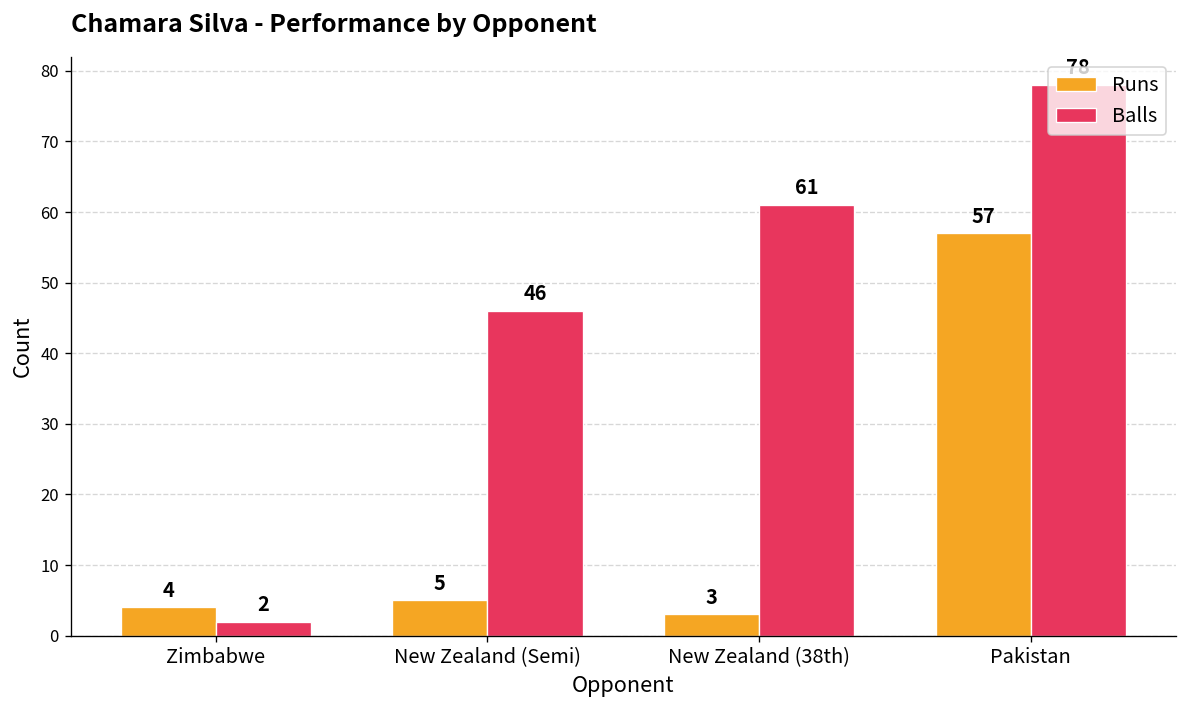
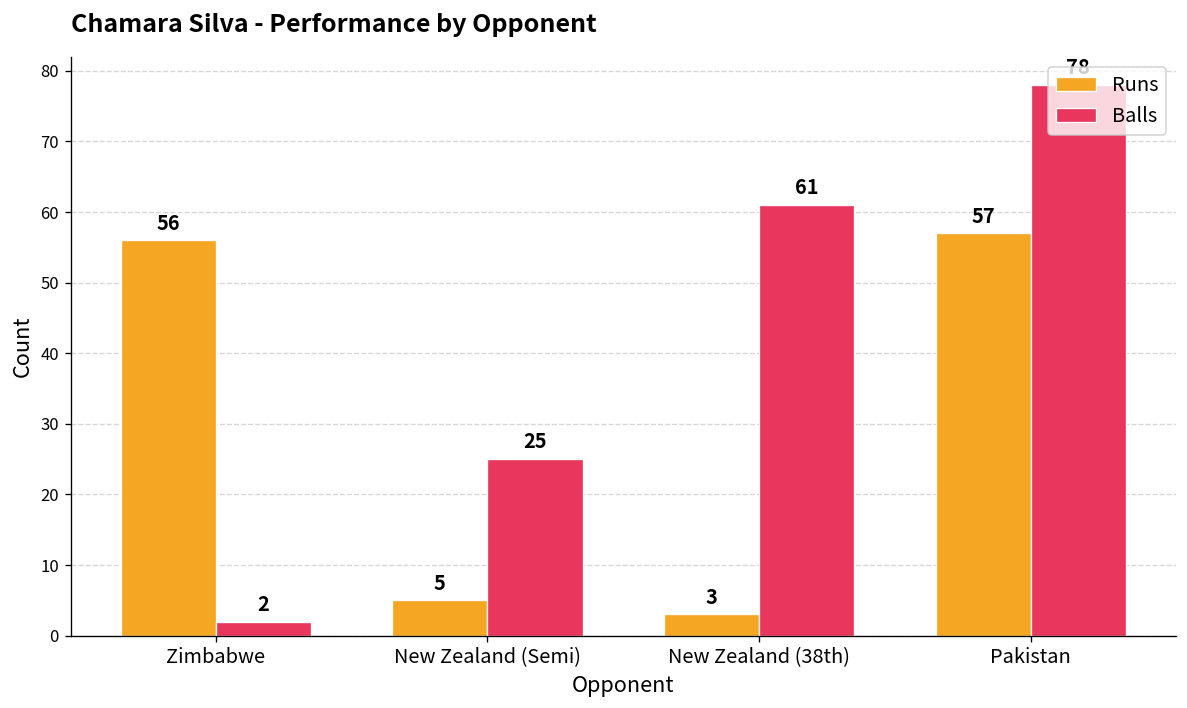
  {
    "Runs": {
-     "Zimbabwe": 4,
+     "Zimbabwe": 56,
      "New Zealand (Semi)": 5,
      "New Zealand (38th)": 3,
      "Pakistan": 57
    },
    "Balls": {
      "Zimbabwe": 2,
-     "New Zealand (Semi)": 46,
+     "New Zealand (Semi)": 25,
      "New Zealand (38th)": 61
    }
  }
